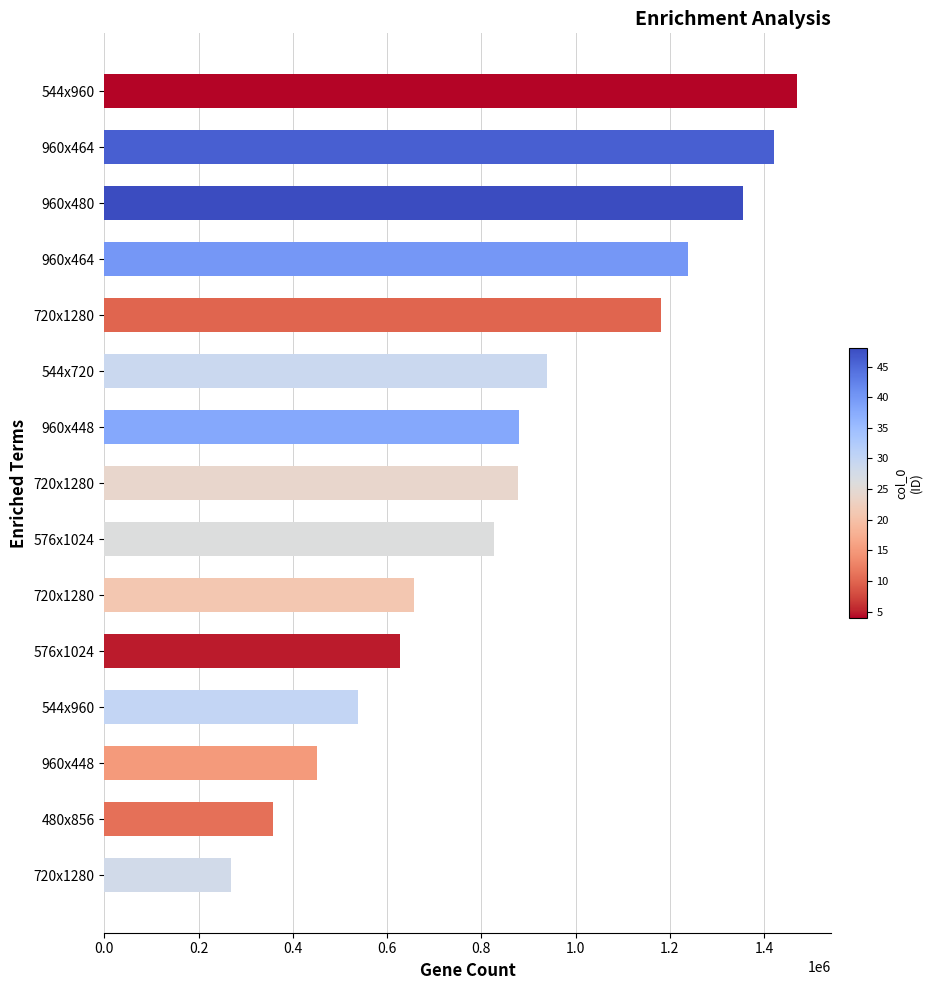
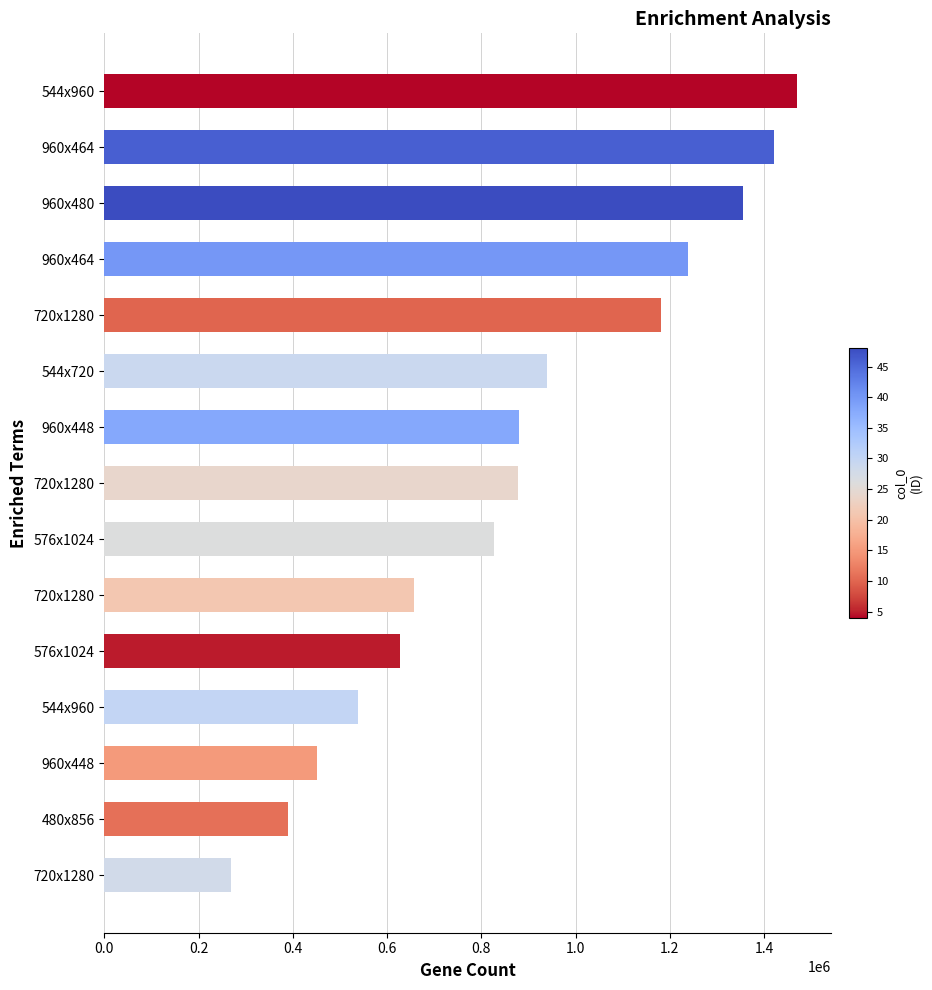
  {
    "960x480": 1350000,
    "544x720": 940000,
-   "480x856": 360000
+   "480x856": 390000
  }
